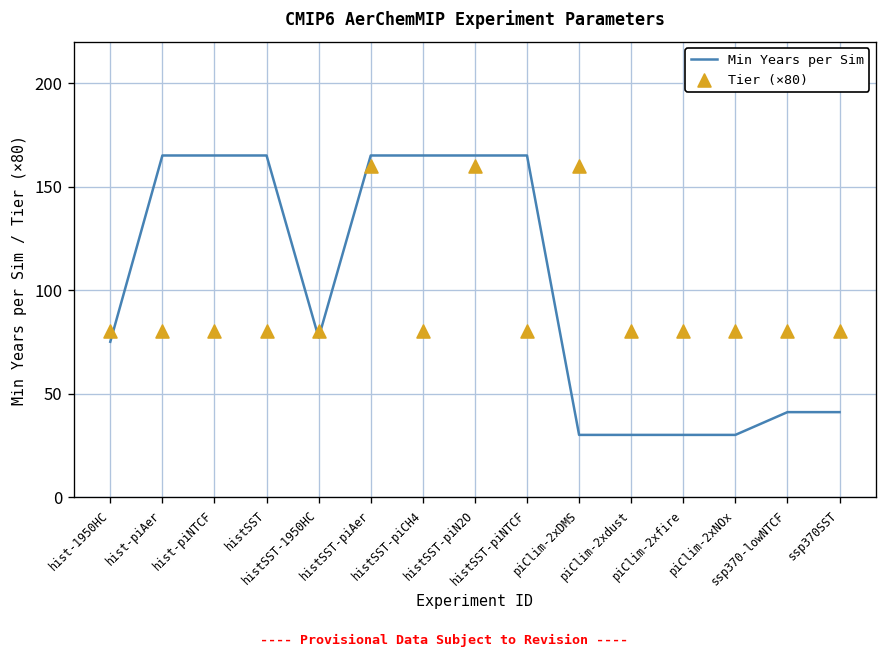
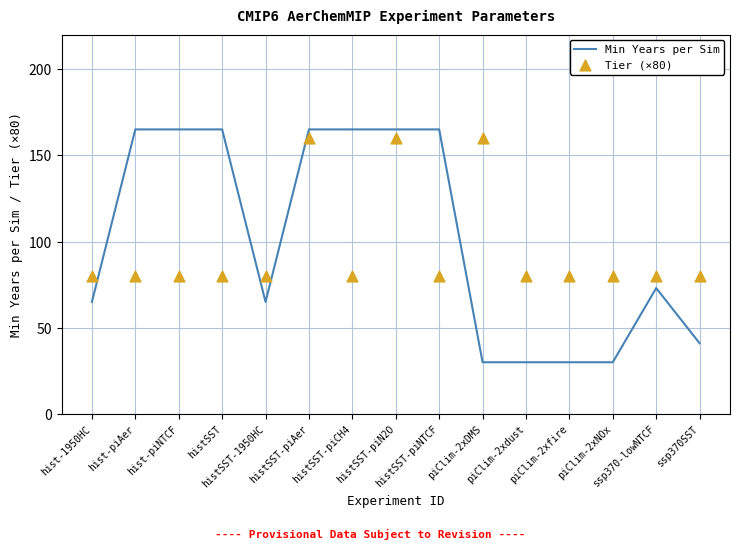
  {
    "Min Years per Sim": {
-     "hist-1950HC": 75,
+     "hist-1950HC": 65,
      "hist-piAer": 165,
      "hist-piNTCF": 165,
      "histSST": 165,
-     "histSST-1950HC": 77,
+     "histSST-1950HC": 65,
      "histSST-piAer": 165,
      "histSST-piCH4": 165,
      "histSST-piN2O": 165,
      "histSST-piNTCF": 165,
      "piClim-2xDMS": 30,
      "piClim-2xdust": 30,
      "piClim-2xfire": 30,
      "piClim-2xNOx": 30,
-     "ssp370-lowNTCF": 41,
+     "ssp370-lowNTCF": 73,
      "ssp370SST": 41
    }
  }
